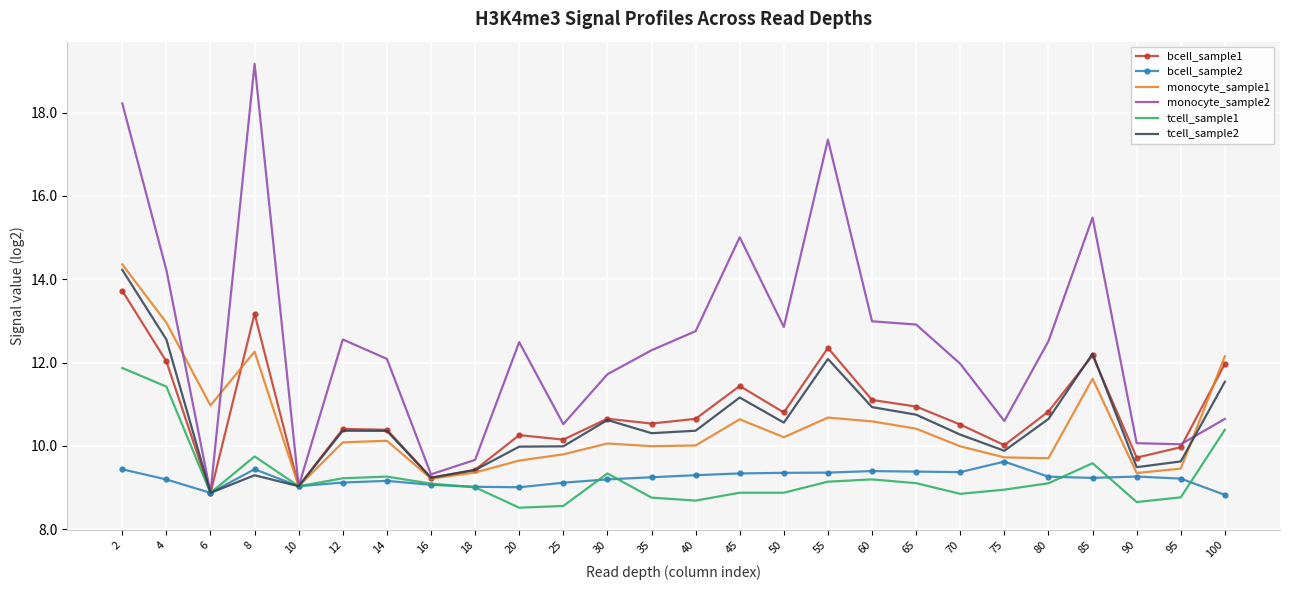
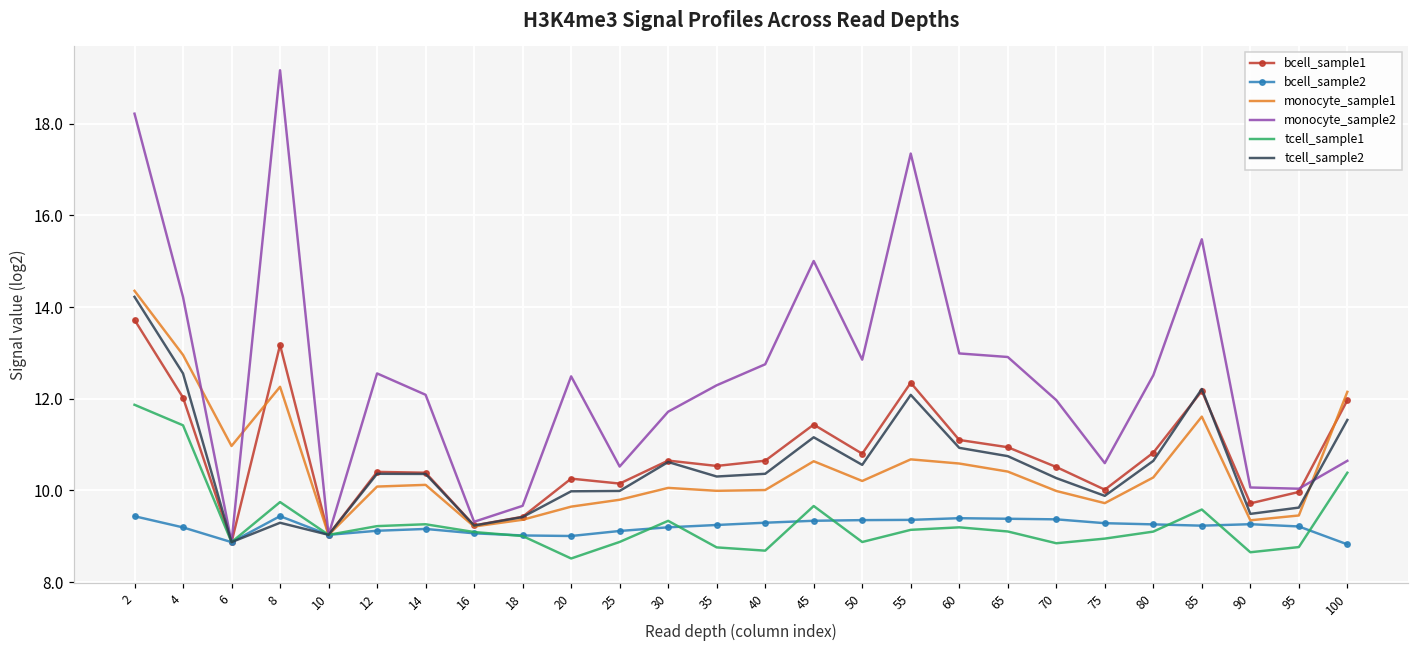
  {
    "bcell_sample1": {
      "2": 13.7,
      "4": 12.0,
      "8": 13.2,
      "20": 10.3,
      "25": 10.1,
      "35": 10.5,
      "40": 10.6,
      "45": 11.4,
      "50": 10.8,
      "55": 12.3,
      "60": 11.1,
      "65": 10.9,
      "70": 10.5,
      "75": 10.0,
      "80": 10.8,
      "90": 9.7,
      "95": 10.0,
      "100": 12.0
    },
    "bcell_sample2": {
      "2": 9.4,
      "4": 9.2,
      "8": 9.4,
      "12": 9.1,
      "14": 9.2,
      "20": 9.0,
      "25": 9.1,
      "30": 9.2,
      "35": 9.2,
      "40": 9.3,
      "45": 9.3,
      "50": 9.4,
      "55": 9.4,
      "60": 9.4,
      "65": 9.4,
      "70": 9.4,
-     "75": 9.6,
+     "75": 9.3,
      "80": 9.3,
      "85": 9.2,
      "90": 9.3,
      "95": 9.2,
      "100": 8.8
    },
    "monocyte_sample1": {
      "2": 14.4,
      "4": 13.0,
      "6": 11.0,
      "8": 12.3,
      "12": 10.1,
      "14": 10.1,
      "20": 9.6,
      "25": 9.8,
      "30": 10.1,
      "35": 10.0,
      "40": 10.0,
      "45": 10.6,
      "50": 10.2,
      "55": 10.7,
      "60": 10.6,
      "65": 10.4,
      "70": 10.0,
      "75": 9.7,
-     "80": 9.7,
+     "80": 10.3,
      "85": 11.6,
      "90": 9.3,
      "95": 9.5,
      "100": 12.2
    },
    "monocyte_sample2": {
      "2": 18.2,
      "4": 14.2,
      "8": 19.2,
      "12": 12.6,
      "14": 12.1,
      "16": 9.3,
      "18": 9.7,
      "20": 12.5,
      "25": 10.5,
      "30": 11.7,
      "35": 12.3,
      "40": 12.8,
      "45": 15.0,
      "50": 12.9,
      "55": 17.4,
      "60": 13.0,
      "65": 12.9,
      "70": 12.0,
      "75": 10.6,
      "80": 12.5,
      "85": 15.5,
      "90": 10.1,
      "95": 10.0,
      "100": 10.6
    },
    "tcell_sample1": {
      "2": 11.9,
      "4": 11.4,
      "8": 9.7,
      "12": 9.2,
      "14": 9.3,
      "20": 8.5,
-     "25": 8.6,
+     "25": 8.9,
      "30": 9.3,
      "35": 8.8,
      "40": 8.7,
-     "45": 8.9,
+     "45": 9.7,
      "50": 8.9,
      "55": 9.1,
      "60": 9.2,
      "65": 9.1,
      "70": 8.8,
      "75": 8.9,
      "80": 9.1,
      "85": 9.6,
      "90": 8.7,
      "95": 8.8,
      "100": 10.4
    },
    "tcell_sample2": {
      "2": 14.2,
      "4": 12.6,
      "8": 9.3,
      "20": 10.0,
      "25": 10.0,
      "35": 10.3,
      "40": 10.4,
      "45": 11.2,
      "50": 10.6,
      "55": 12.1,
      "60": 10.9,
      "65": 10.7,
      "70": 10.3,
      "75": 9.9,
      "80": 10.6,
      "90": 9.5,
      "95": 9.6,
      "100": 11.5
    }
  }
